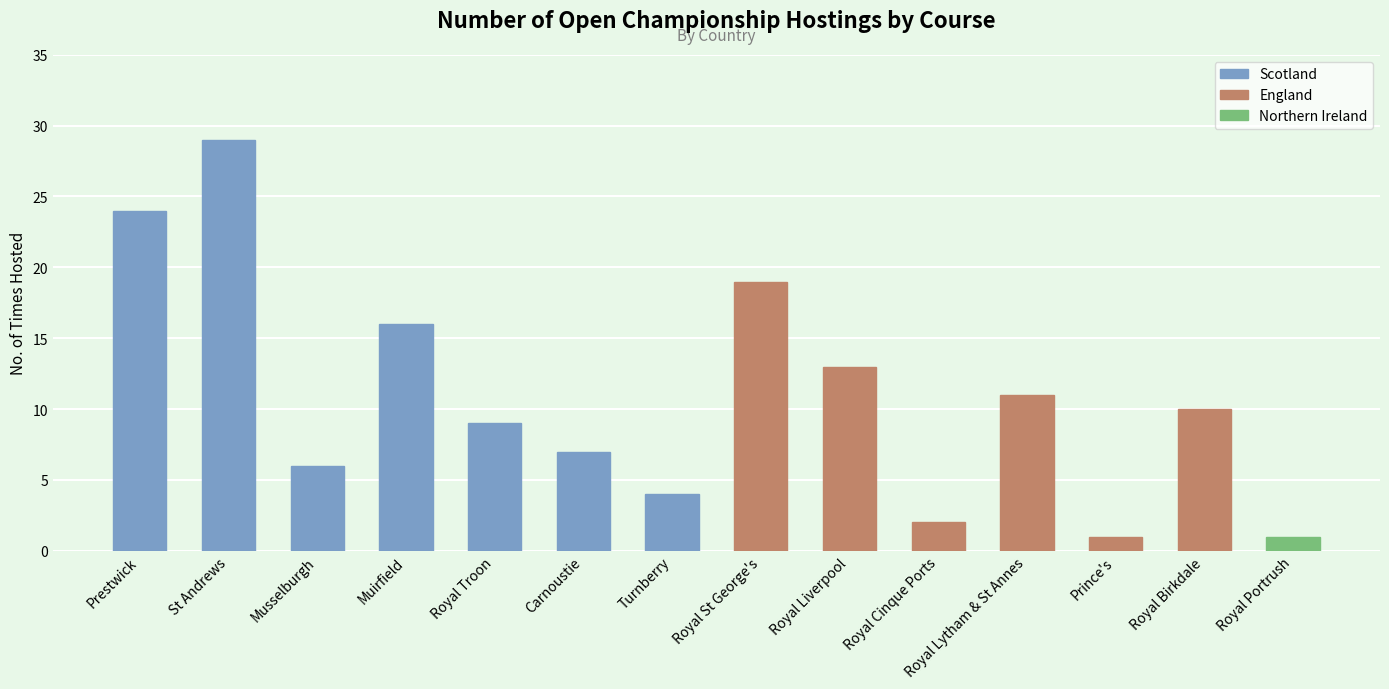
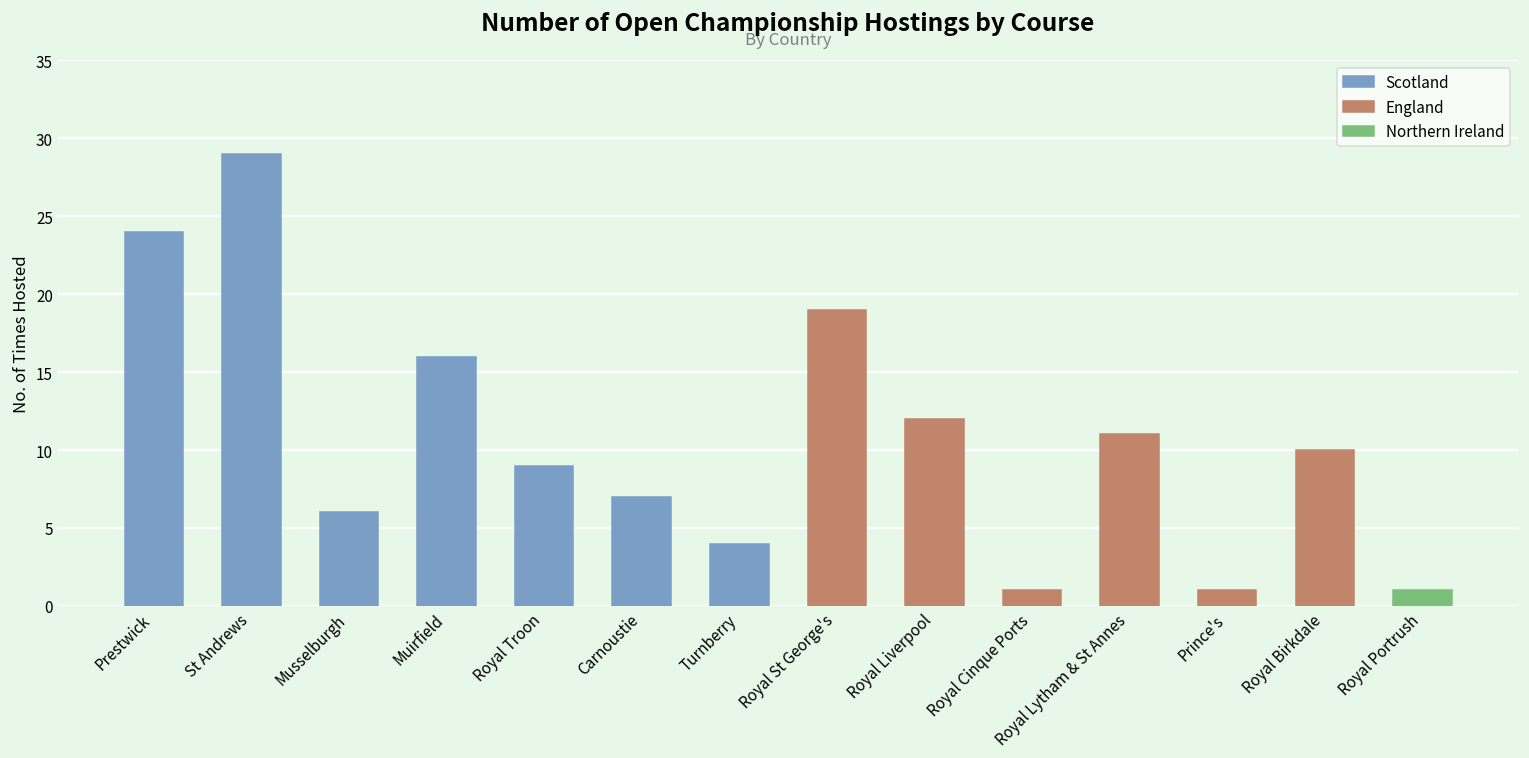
  {
    "Prestwick": 24,
    "St Andrews": 29,
    "Musselburgh": 6,
    "Muirfield": 16,
    "Royal Troon": 9,
    "Carnoustie": 7,
    "Turnberry": 4,
    "Royal St George's": 19,
-   "Royal Liverpool": 13,
-   "Royal Cinque Ports": 2,
+   "Royal Liverpool": 12,
+   "Royal Cinque Ports": 1,
    "Royal Lytham & St Annes": 11,
    "Prince's": 1,
    "Royal Birkdale": 10,
    "Royal Portrush": 1
  }
